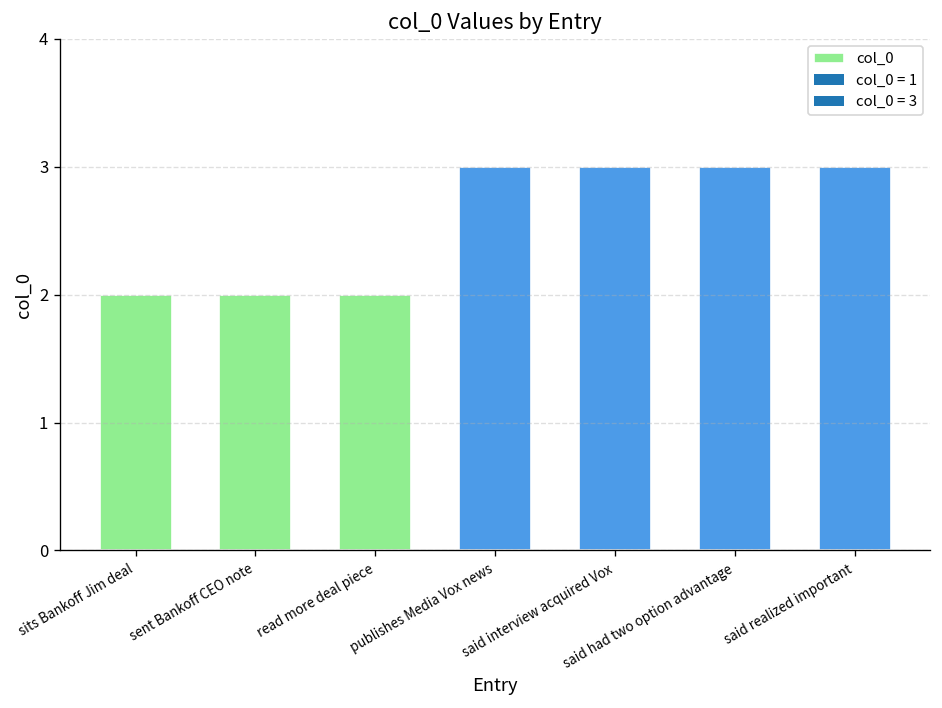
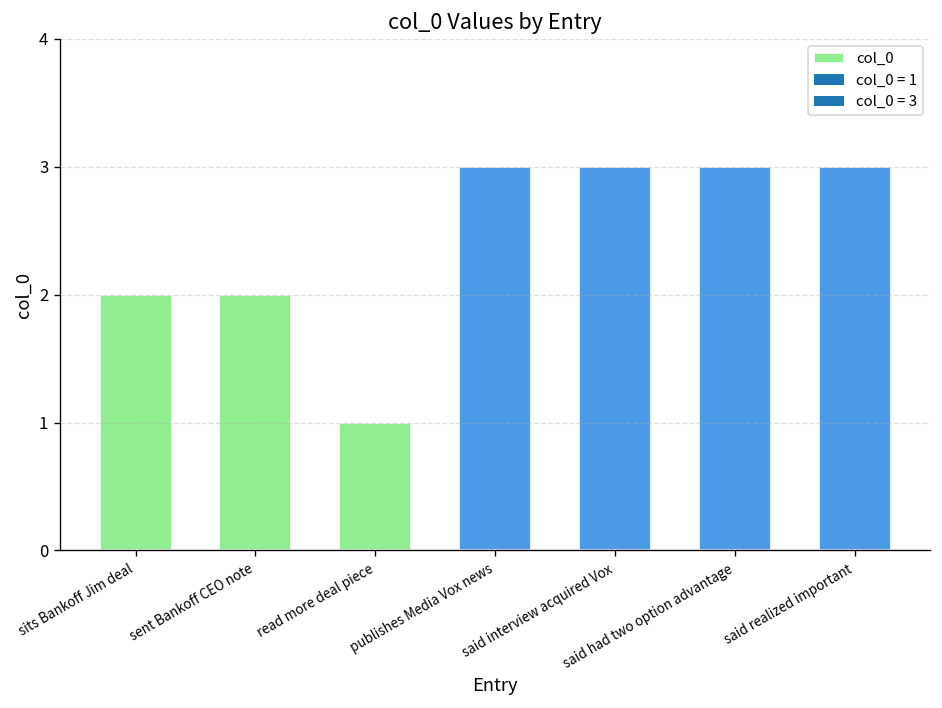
  {
    "sits Bankoff Jim deal": 2,
    "sent Bankoff CEO note": 2,
-   "read more deal piece": 2,
+   "read more deal piece": 1,
    "publishes Media Vox news": 3,
    "said interview acquired Vox": 3,
    "said had two option advantage": 3,
    "said realized important": 3
  }
